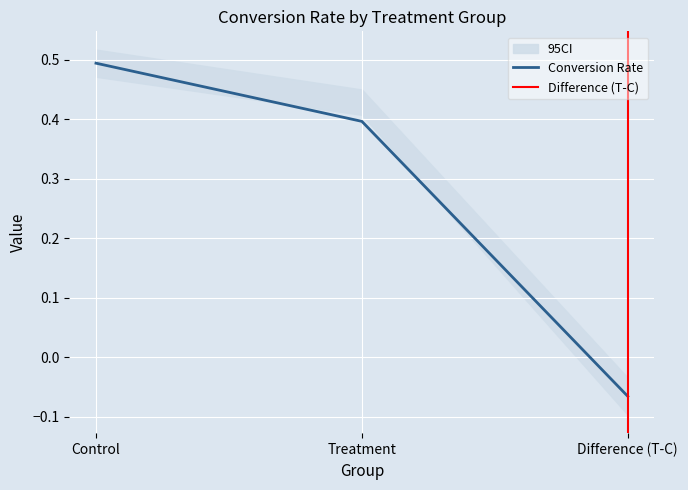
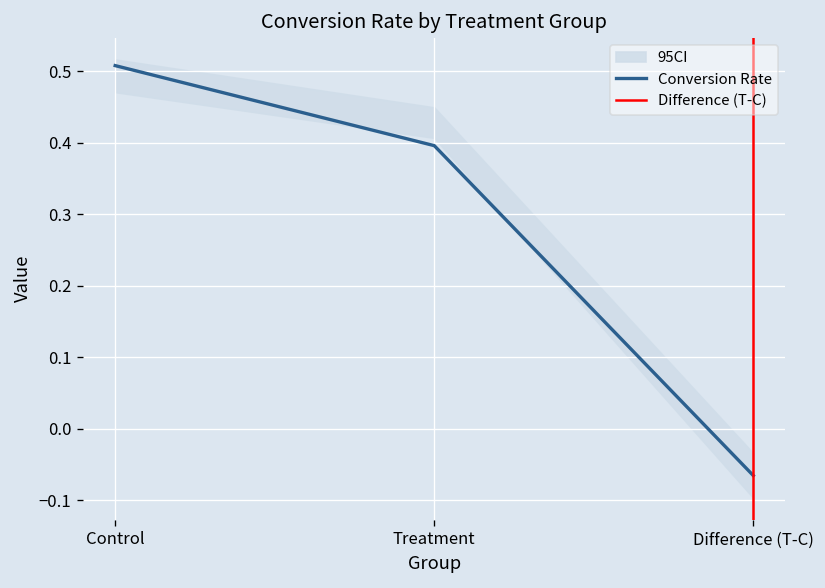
  {
    "Conversion Rate": {
-     "Control": 0.49,
+     "Control": 0.51,
      "Treatment": 0.40,
      "Difference (T-C)": -0.07
    }
  }
